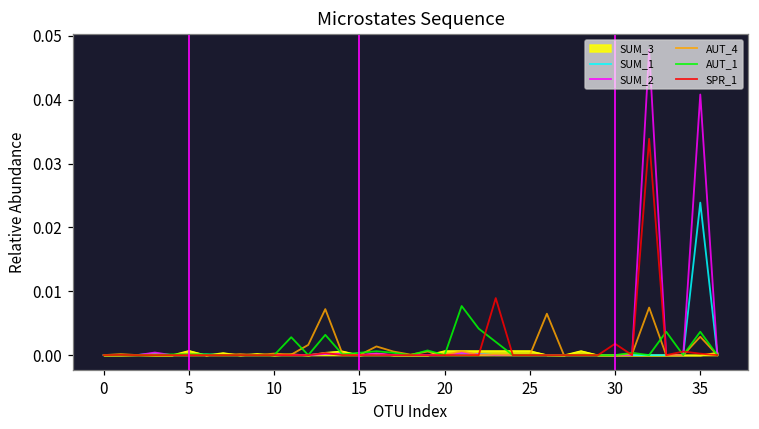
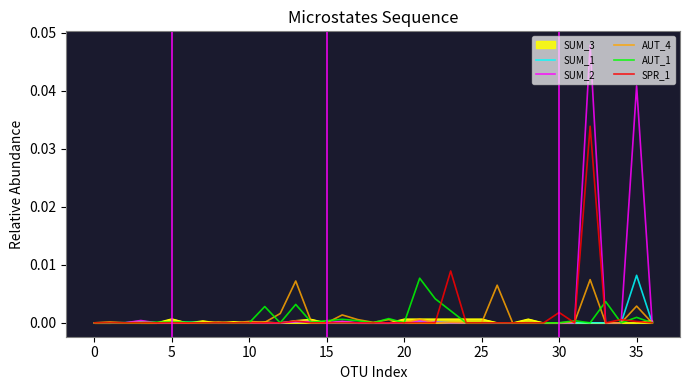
  {
    "SUM_3": {
      "5": 0.001,
      "20": 0.001,
      "25": 0.001
    },
    "SUM_1": {
-     "35": 0.024
+     "35": 0.008
    },
    "SUM_2": {
      "35": 0.041
    },
    "AUT_4": {
      "35": 0.003
    },
    "AUT_1": {
-     "35": 0.004
+     "35": 0.001
    },
    "SPR_1": {
      "30": 0.002
    }
  }
